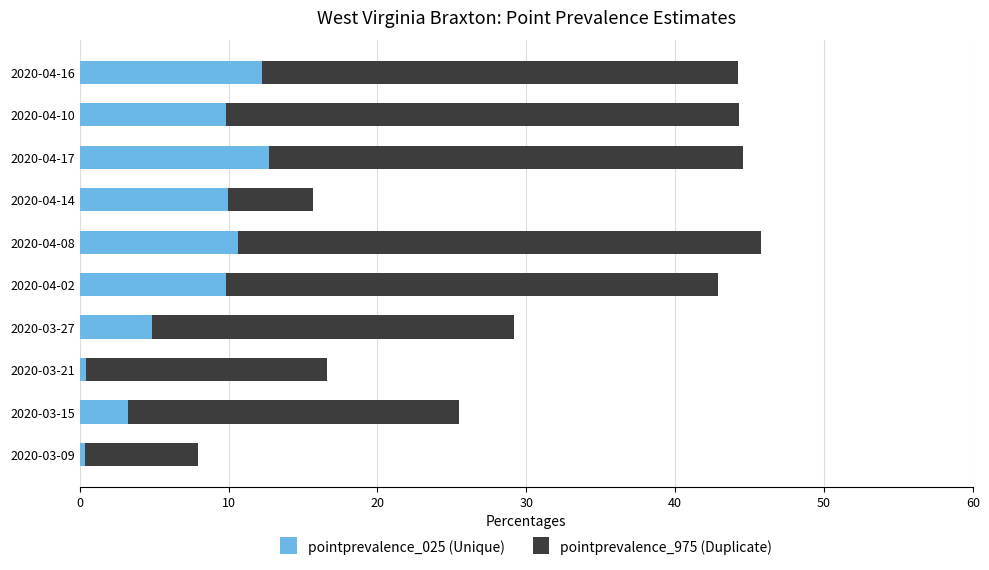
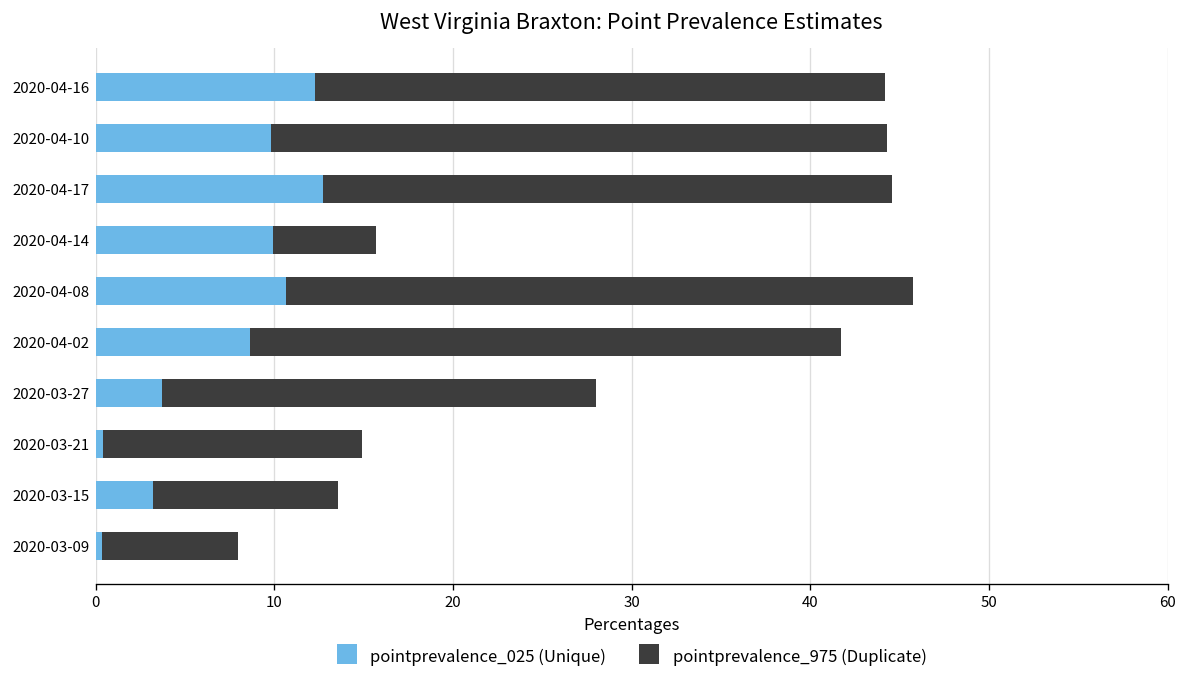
  {
    "pointprevalence_025 (Unique)": {
      "2020-04-16": 12.3,
      "2020-04-10": 9.8,
      "2020-04-17": 12.7,
      "2020-04-14": 9.9,
      "2020-04-08": 10.6,
-     "2020-04-02": 9.8,
-     "2020-03-27": 4.9,
+     "2020-04-02": 8.7,
+     "2020-03-27": 3.7,
      "2020-03-21": 0.4,
      "2020-03-15": 3.2,
      "2020-03-09": 0.4
    },
    "pointprevalence_975 (Duplicate)": {
      "2020-04-16": 31.9,
      "2020-04-10": 34.5,
      "2020-04-17": 31.8,
      "2020-04-14": 5.7,
      "2020-04-08": 35.1,
      "2020-04-02": 33.1,
      "2020-03-27": 24.3,
-     "2020-03-21": 16.2,
-     "2020-03-15": 22.2,
+     "2020-03-21": 14.5,
+     "2020-03-15": 10.4,
      "2020-03-09": 7.6
    }
  }
